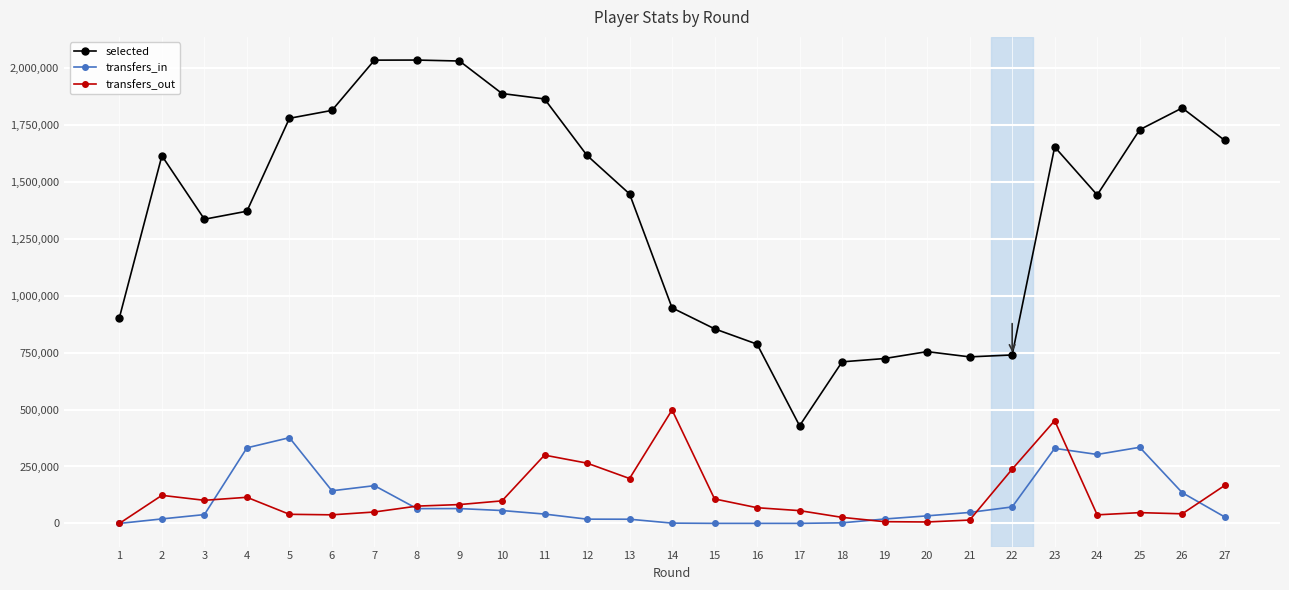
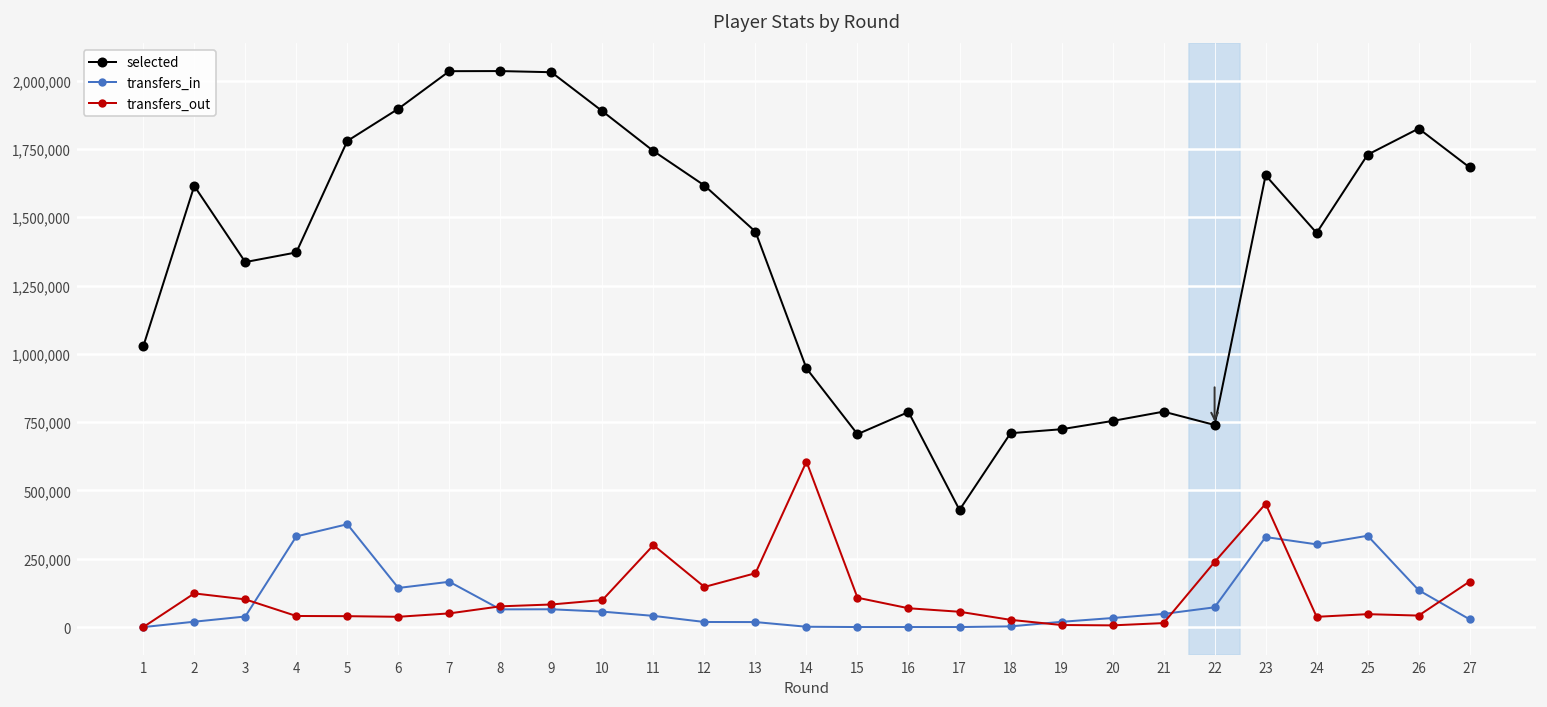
  {
    "selected": {
-     "1": "900,000",
+     "1": "1,030,000",
      "2": "1,610,000",
      "3": "1,340,000",
      "4": "1,370,000",
      "5": "1,780,000",
-     "6": "1,810,000",
+     "6": "1,900,000",
      "7": "2,030,000",
      "8": "2,040,000",
      "9": "2,030,000",
      "10": "1,890,000",
-     "11": "1,860,000",
+     "11": "1,740,000",
      "12": "1,620,000",
      "13": "1,450,000",
      "14": "950,000",
-     "15": "850,000",
+     "15": "710,000",
      "16": "790,000",
      "17": "430,000",
      "18": "710,000",
      "19": "720,000",
      "20": "750,000",
-     "21": "730,000",
+     "21": "790,000",
      "22": "740,000",
      "23": "1,650,000",
      "24": "1,440,000",
      "25": "1,730,000",
      "26": "1,820,000",
      "27": "1,680,000"
    },
    "transfers_in": {
      "2": "20,000",
      "3": "40,000",
      "4": "330,000",
      "5": "380,000",
      "6": "140,000",
      "7": "170,000",
      "9": "70,000",
      "10": "60,000",
      "11": "40,000",
      "12": "20,000",
      "13": "20,000",
      "14": "0",
      "15": "0",
      "16": "0",
      "17": "0",
      "18": "0",
      "19": "20,000",
      "20": "30,000",
      "21": "50,000",
      "22": "70,000",
      "23": "330,000",
      "24": "300,000",
      "25": "330,000",
      "26": "140,000",
      "27": "30,000"
    },
    "transfers_out": {
      "2": "120,000",
      "3": "100,000",
-     "4": "110,000",
+     "4": "40,000",
      "5": "40,000",
      "6": "40,000",
      "7": "50,000",
      "9": "80,000",
      "10": "100,000",
      "11": "300,000",
-     "12": "260,000",
+     "12": "150,000",
      "13": "200,000",
-     "14": "500,000",
+     "14": "610,000",
      "15": "110,000",
      "16": "70,000",
      "17": "60,000",
      "18": "30,000",
      "19": "10,000",
      "20": "10,000",
      "21": "10,000",
      "22": "240,000",
      "23": "450,000",
      "24": "40,000",
      "25": "50,000",
      "26": "40,000",
      "27": "170,000"
    }
  }
